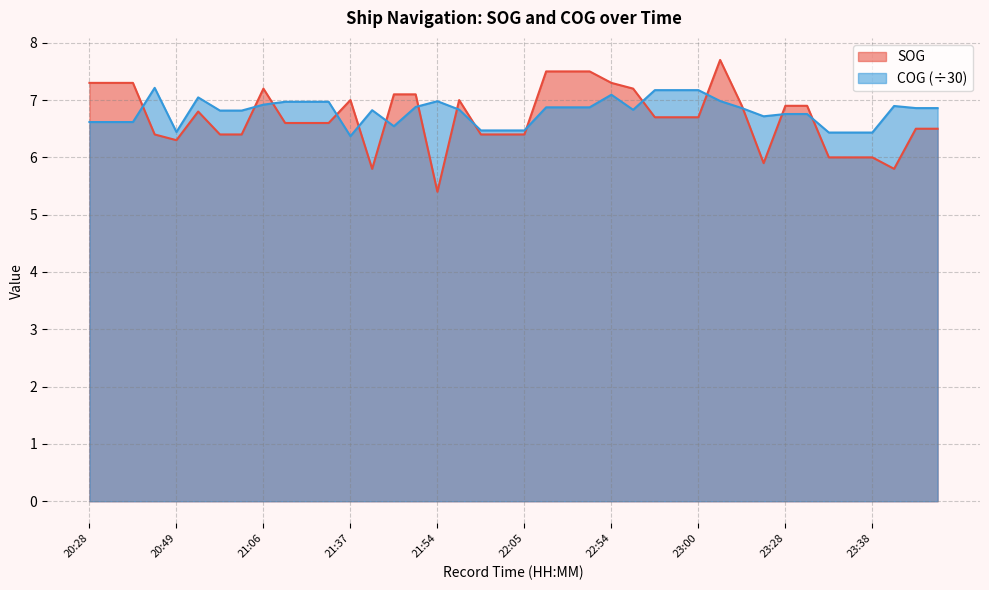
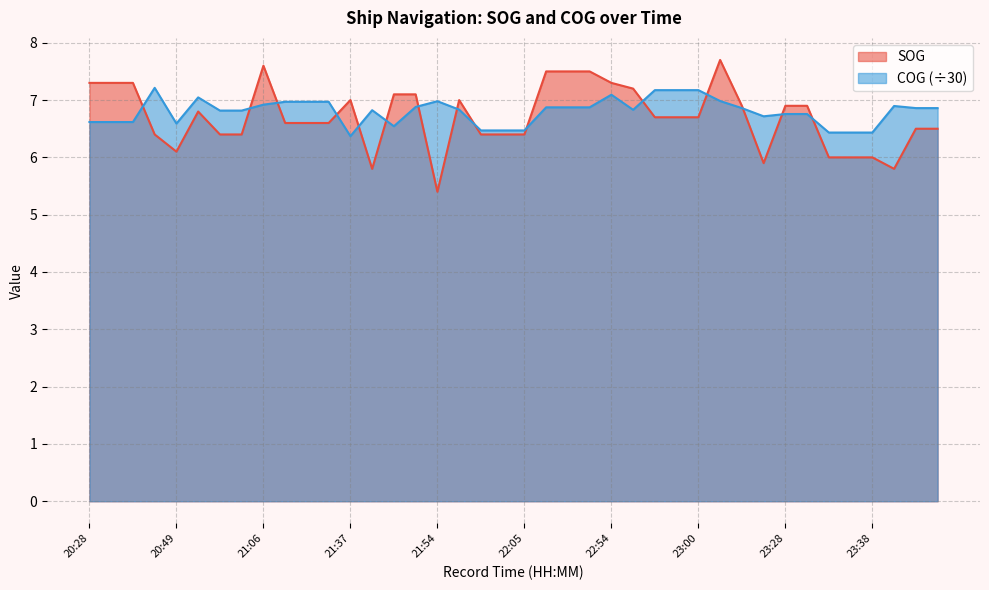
  {
    "SOG": {
-     "20:49": 6.3,
-     "21:06": 7.2,
+     "20:49": 6.1,
+     "21:06": 7.6,
      "21:37": 7.0,
      "21:54": 5.4,
      "22:54": 7.3
    },
    "COG (÷30)": {
-     "20:49": 6.4,
+     "20:49": 6.6,
      "21:06": 6.9,
      "21:37": 6.4,
      "21:54": 7.0,
      "22:54": 7.1
    }
  }
